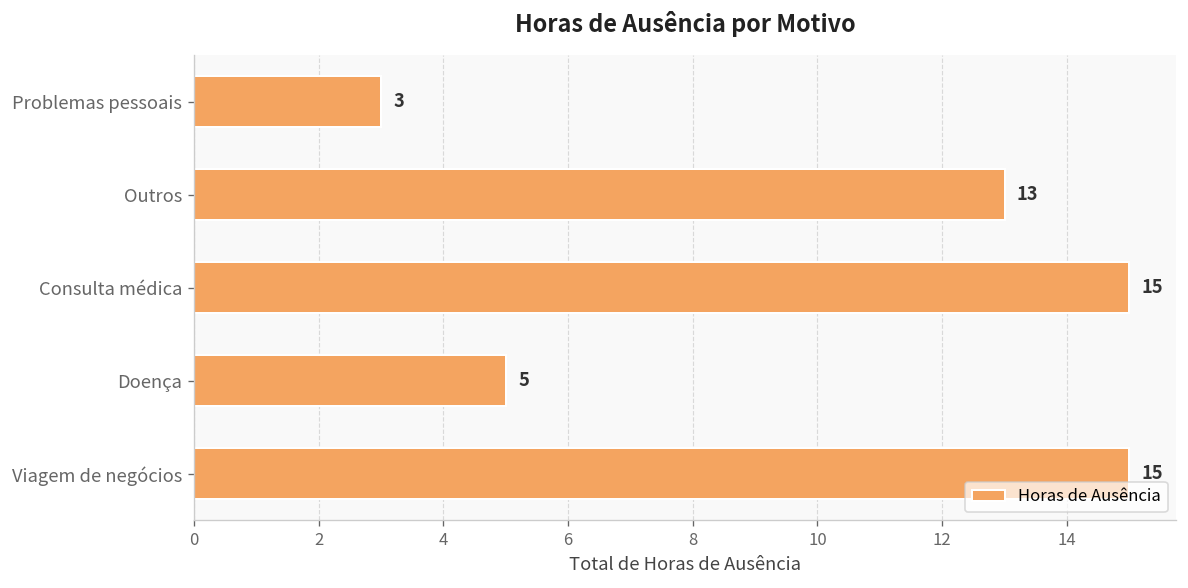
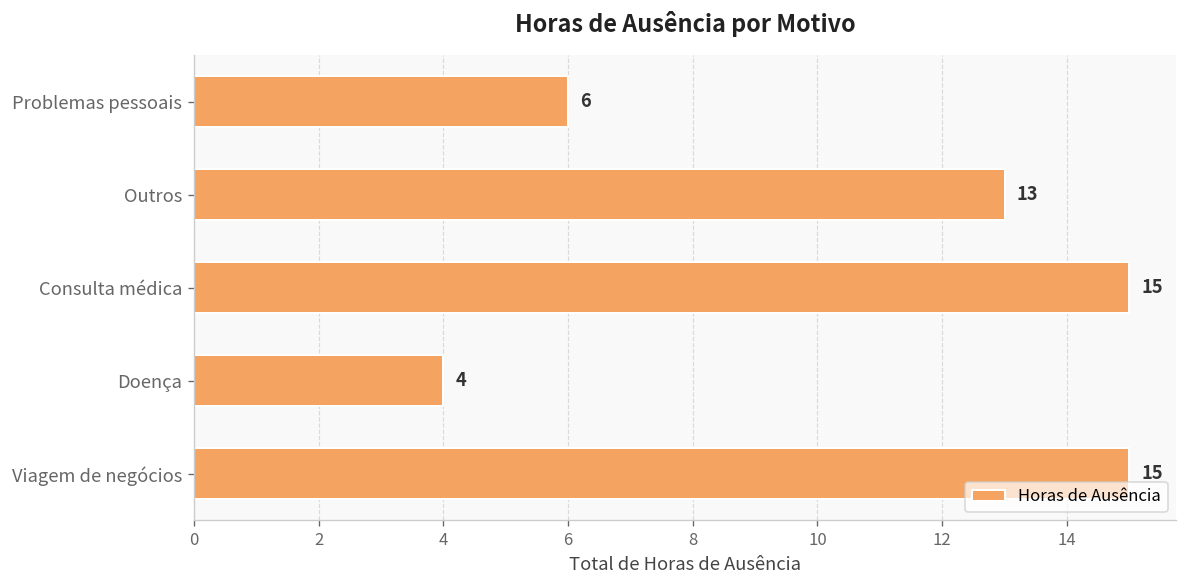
  {
-   "Problemas pessoais": 3,
+   "Problemas pessoais": 6,
    "Outros": 13,
    "Consulta médica": 15,
-   "Doença": 5
+   "Doença": 4
  }
